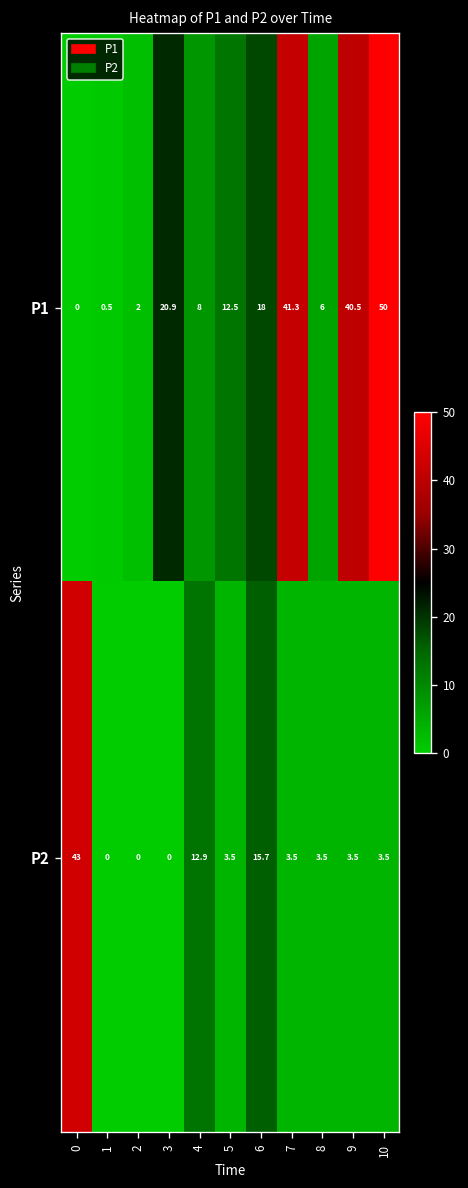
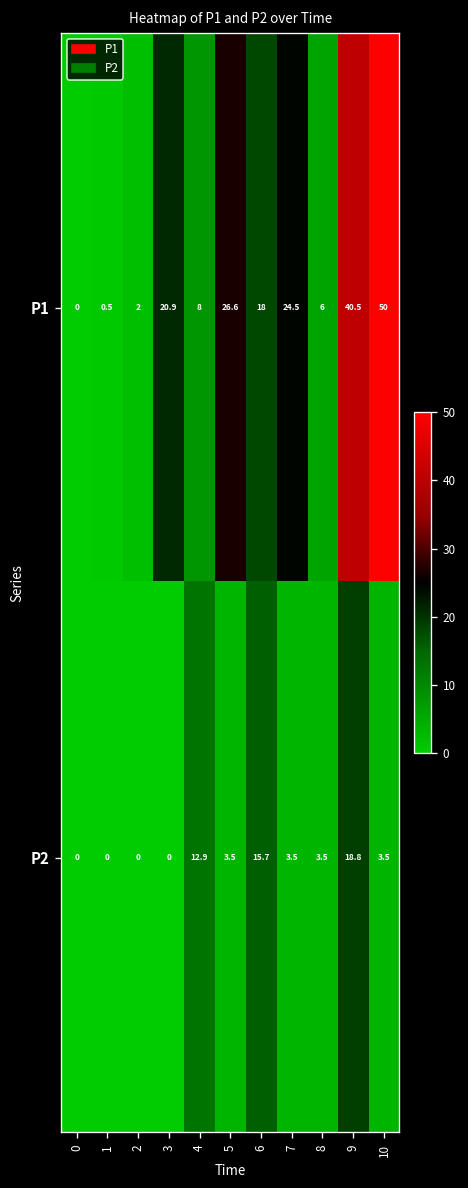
  {
    "P1": {
      "0": 0,
      "1": 0.5,
      "2": 2,
      "3": 20.9,
      "4": 8,
-     "5": 12.5,
+     "5": 26.6,
      "6": 18,
-     "7": 41.3,
+     "7": 24.5,
      "8": 6,
      "9": 40.5,
      "10": 50
    },
    "P2": {
-     "0": 43,
+     "0": 0,
      "1": 0,
      "2": 0,
      "3": 0,
      "4": 12.9,
      "5": 3.5,
      "6": 15.7,
      "7": 3.5,
      "8": 3.5,
-     "9": 3.5,
+     "9": 18.8,
      "10": 3.5
    }
  }
